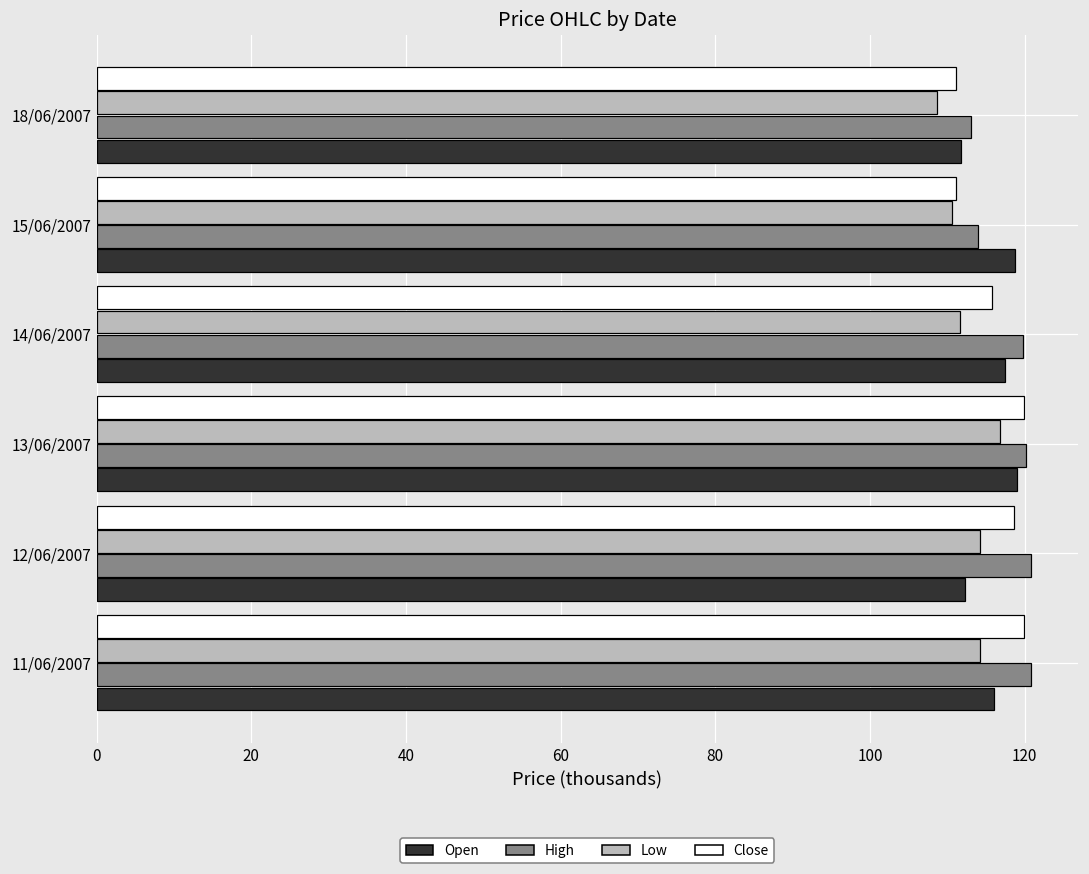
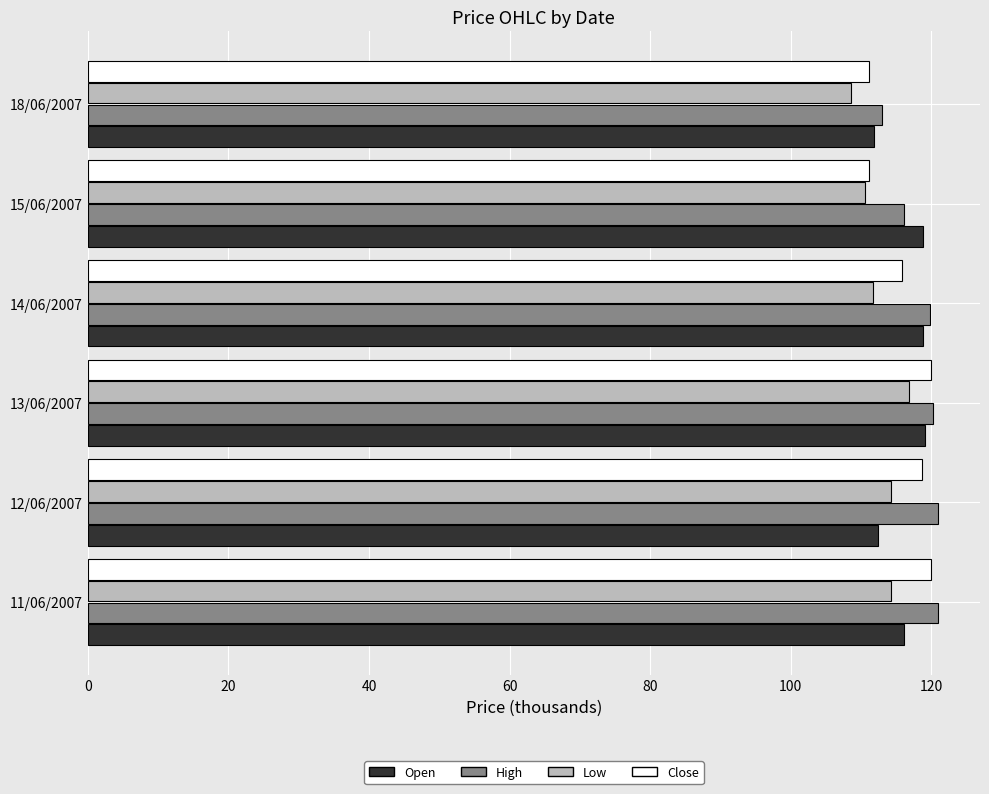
  {
    "Open": {
      "18/06/2007": 112,
      "15/06/2007": 119,
-     "14/06/2007": 117,
+     "14/06/2007": 119,
      "13/06/2007": 119,
      "12/06/2007": 112,
      "11/06/2007": 116
    },
    "High": {
      "18/06/2007": 113,
-     "15/06/2007": 114,
+     "15/06/2007": 116,
      "14/06/2007": 120,
      "13/06/2007": 120,
      "12/06/2007": 121,
      "11/06/2007": 121
    },
    "Low": {
      "18/06/2007": 109,
      "15/06/2007": 111,
      "14/06/2007": 112,
      "13/06/2007": 117,
      "12/06/2007": 114,
      "11/06/2007": 114
    },
    "Close": {
      "18/06/2007": 111,
      "15/06/2007": 111,
      "14/06/2007": 116,
      "13/06/2007": 120,
      "12/06/2007": 119,
      "11/06/2007": 120
    }
  }
